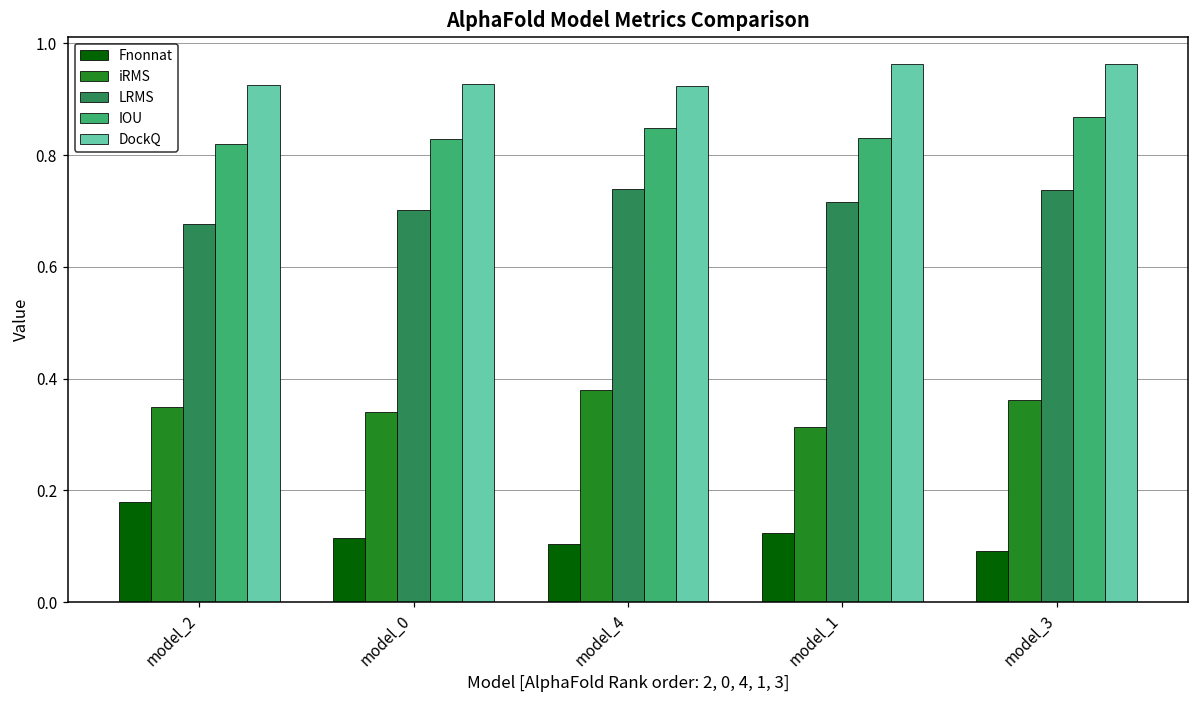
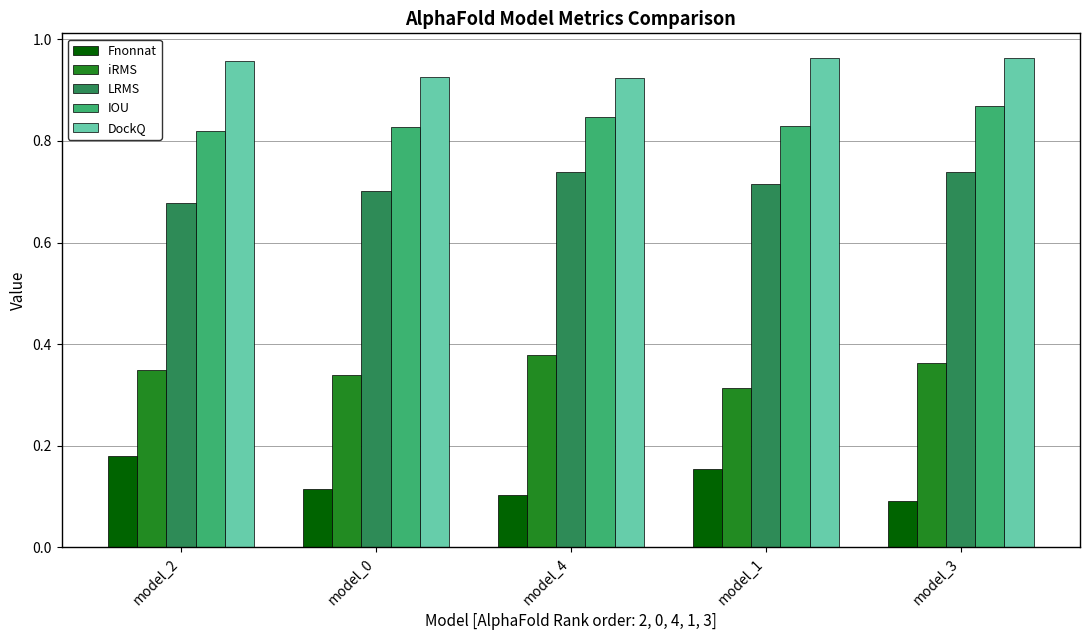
  {
    "Fnonnat": {
      "model_2": 0.18,
      "model_0": 0.11,
      "model_4": 0.10,
-     "model_1": 0.12,
+     "model_1": 0.15,
      "model_3": 0.09
    },
    "DockQ": {
-     "model_2": 0.92,
+     "model_2": 0.96,
      "model_0": 0.93,
      "model_4": 0.92,
      "model_1": 0.96,
      "model_3": 0.96
    }
  }
